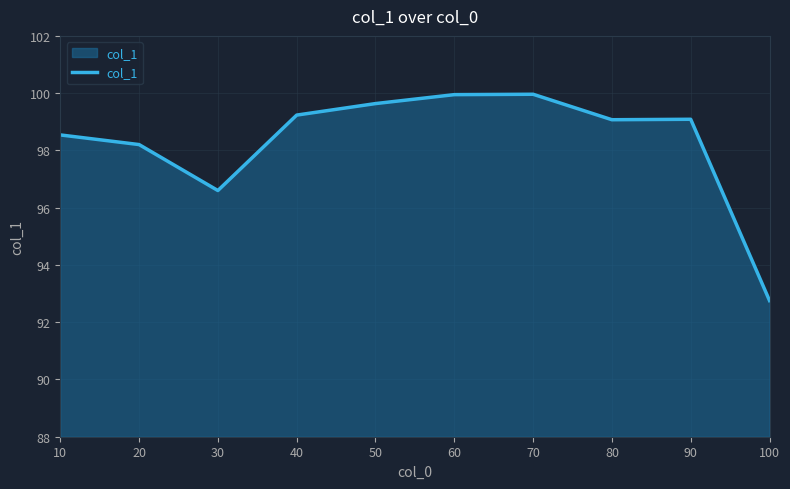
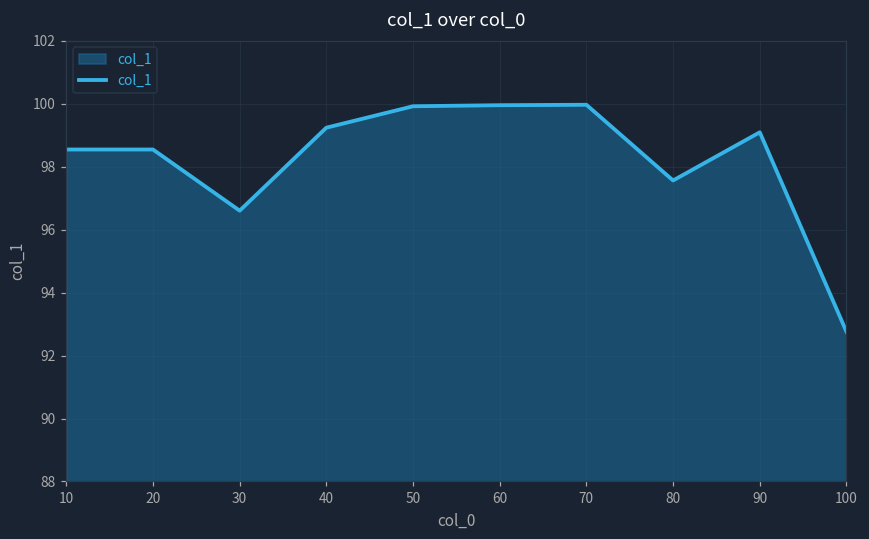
  {
    "10": 98.5,
-   "20": 98.2,
+   "20": 98.5,
    "30": 96.6,
    "40": 99.2,
-   "50": 99.6,
+   "50": 99.9,
    "60": 99.9,
    "70": 100.0,
-   "80": 99.1,
+   "80": 97.6,
    "90": 99.1,
    "100": 92.8
  }
